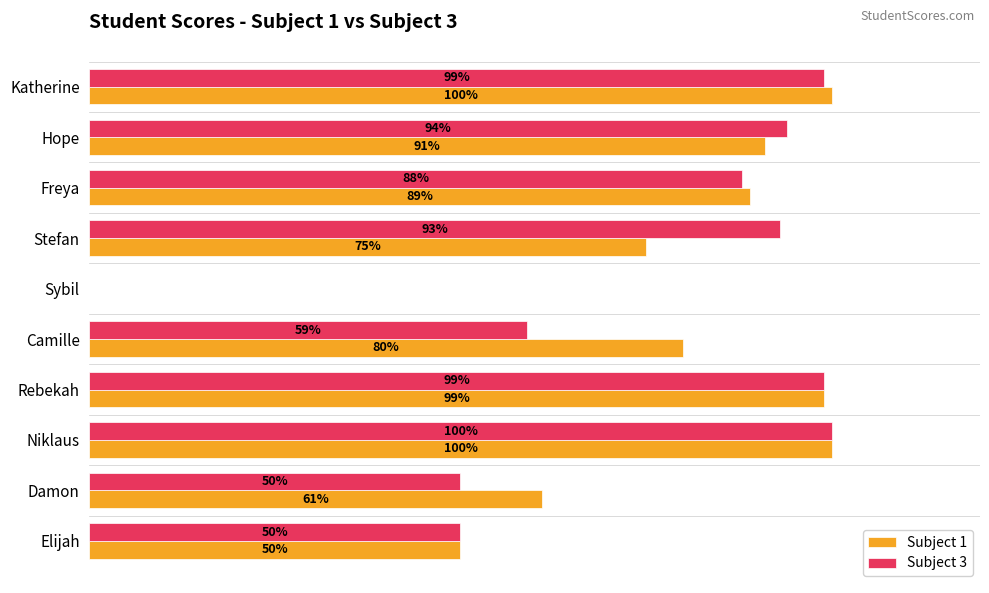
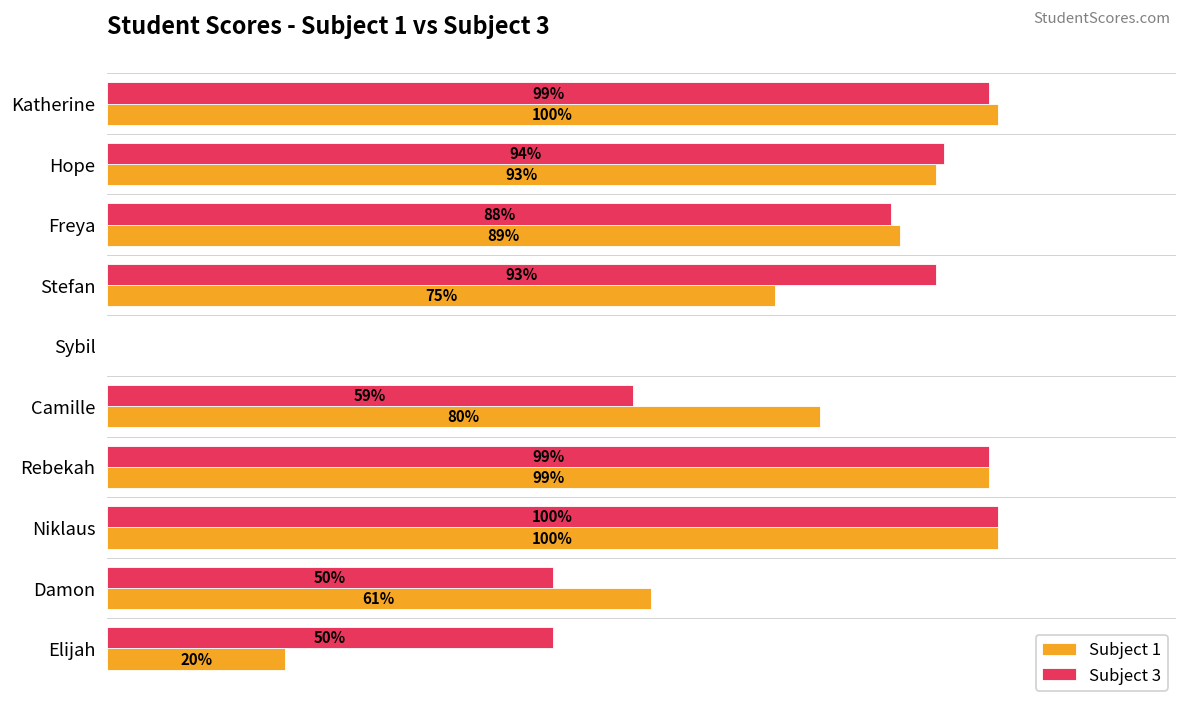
  {
    "Subject 1": {
      "Katherine": "100%",
-     "Hope": "91%",
+     "Hope": "93%",
      "Freya": "89%",
      "Stefan": "75%",
      "Camille": "80%",
      "Rebekah": "99%",
      "Niklaus": "100%",
      "Damon": "61%",
-     "Elijah": "50%"
+     "Elijah": "20%"
    },
    "Subject 3": {
      "Katherine": "99%",
      "Hope": "94%",
      "Freya": "88%",
      "Stefan": "93%",
      "Camille": "59%",
      "Rebekah": "99%",
      "Niklaus": "100%",
      "Damon": "50%",
      "Elijah": "50%"
    }
  }
